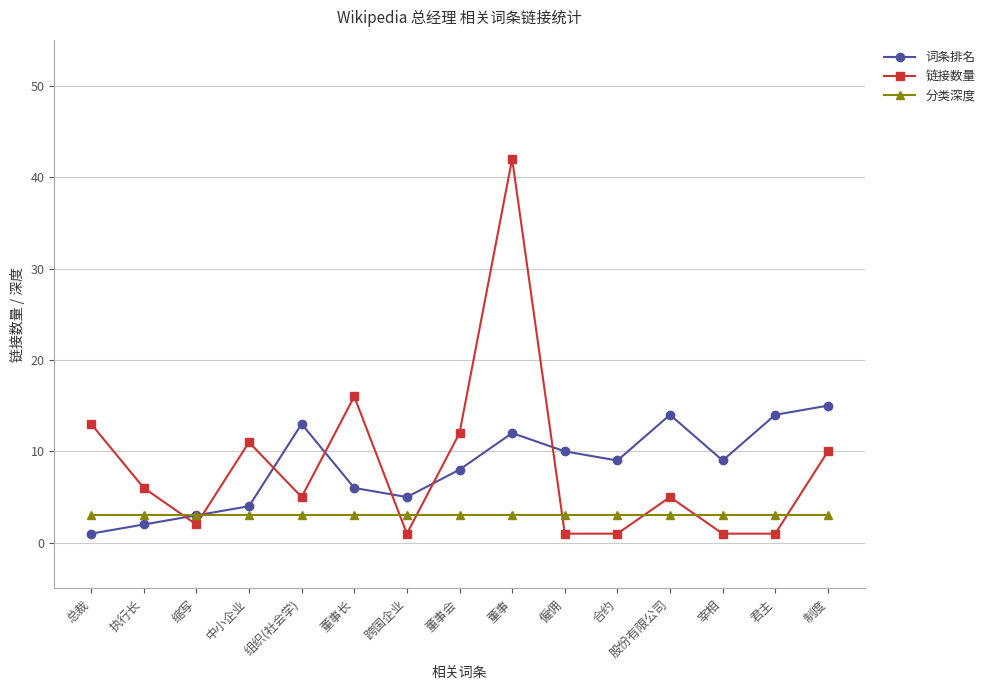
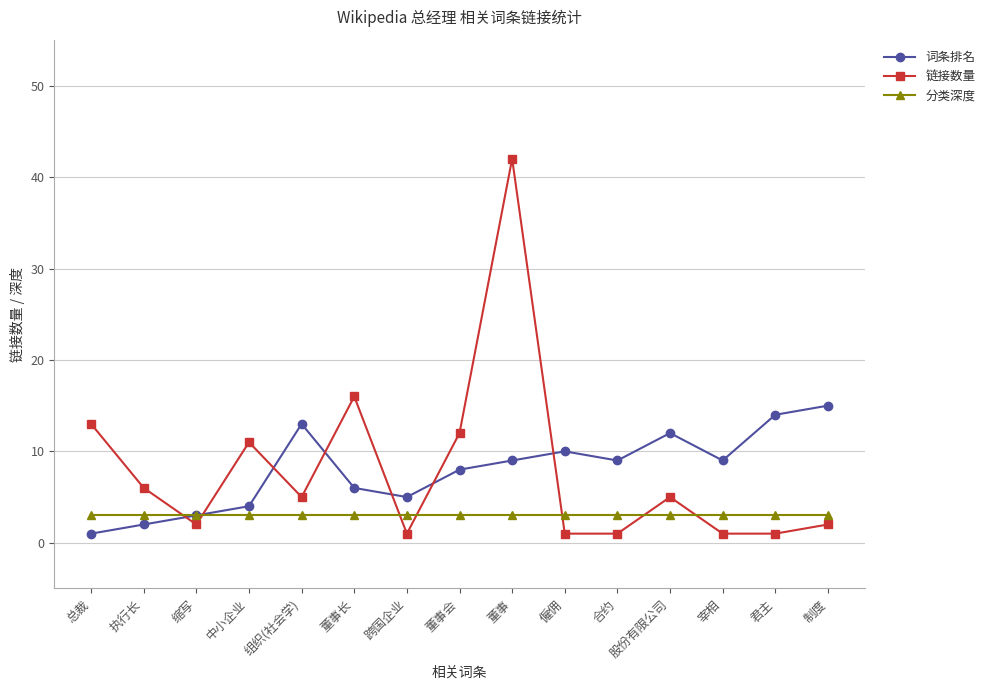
  {
    "词条排名": {
      "总裁": 1,
      "执行长": 2,
      "中小企业": 4,
      "组织(社会学)": 13,
      "董事长": 6,
      "跨国企业": 5,
      "董事会": 8,
-     "董事": 12,
+     "董事": 9,
      "僱佣": 10,
      "合约": 9,
-     "股份有限公司": 14,
+     "股份有限公司": 12,
      "宰相": 9,
      "君主": 14,
      "制度": 15
    },
    "链接数量": {
      "总裁": 13,
      "执行长": 6,
      "缩写": 2,
      "中小企业": 11,
      "组织(社会学)": 5,
      "董事长": 16,
      "跨国企业": 1,
      "董事会": 12,
      "董事": 42,
      "僱佣": 1,
      "合约": 1,
      "股份有限公司": 5,
      "宰相": 1,
      "君主": 1,
-     "制度": 10
+     "制度": 2
    },
    "分类深度": {
      "总裁": 3,
      "执行长": 3,
      "中小企业": 3,
      "组织(社会学)": 3,
      "董事长": 3,
      "跨国企业": 3,
      "董事会": 3,
      "董事": 3,
      "僱佣": 3,
      "合约": 3,
      "股份有限公司": 3,
      "宰相": 3,
      "君主": 3,
      "制度": 3
    }
  }
